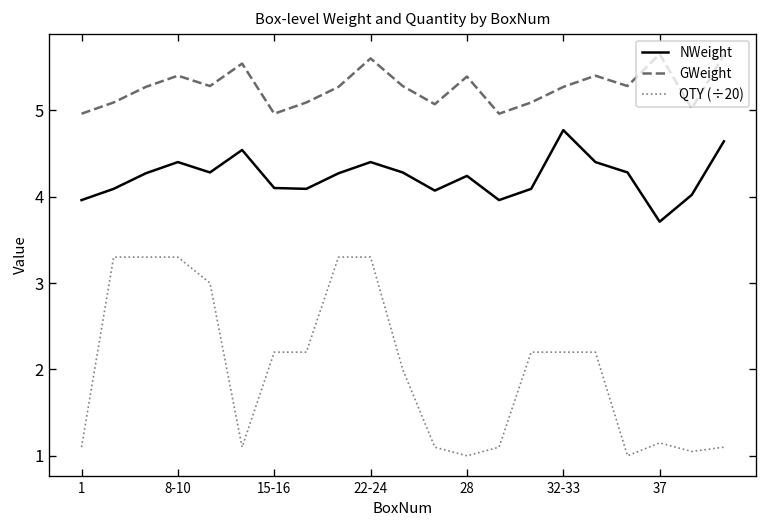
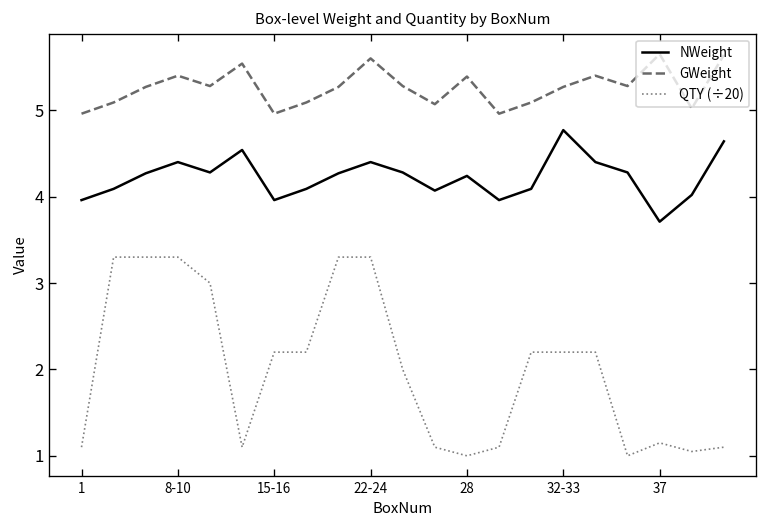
  {
    "NWeight": {
      "1": 4.0,
      "8-10": 4.4,
-     "15-16": 4.1,
+     "15-16": 4.0,
      "22-24": 4.4,
      "28": 4.2,
      "32-33": 4.8,
      "37": 3.7
    }
  }
